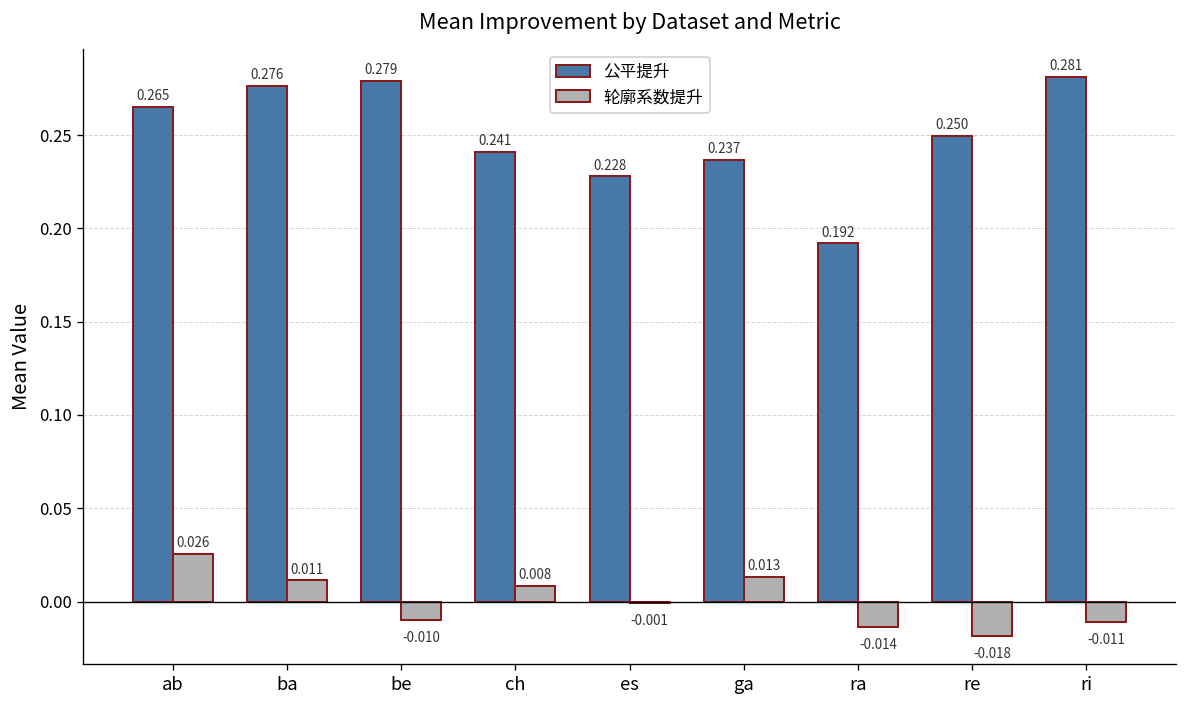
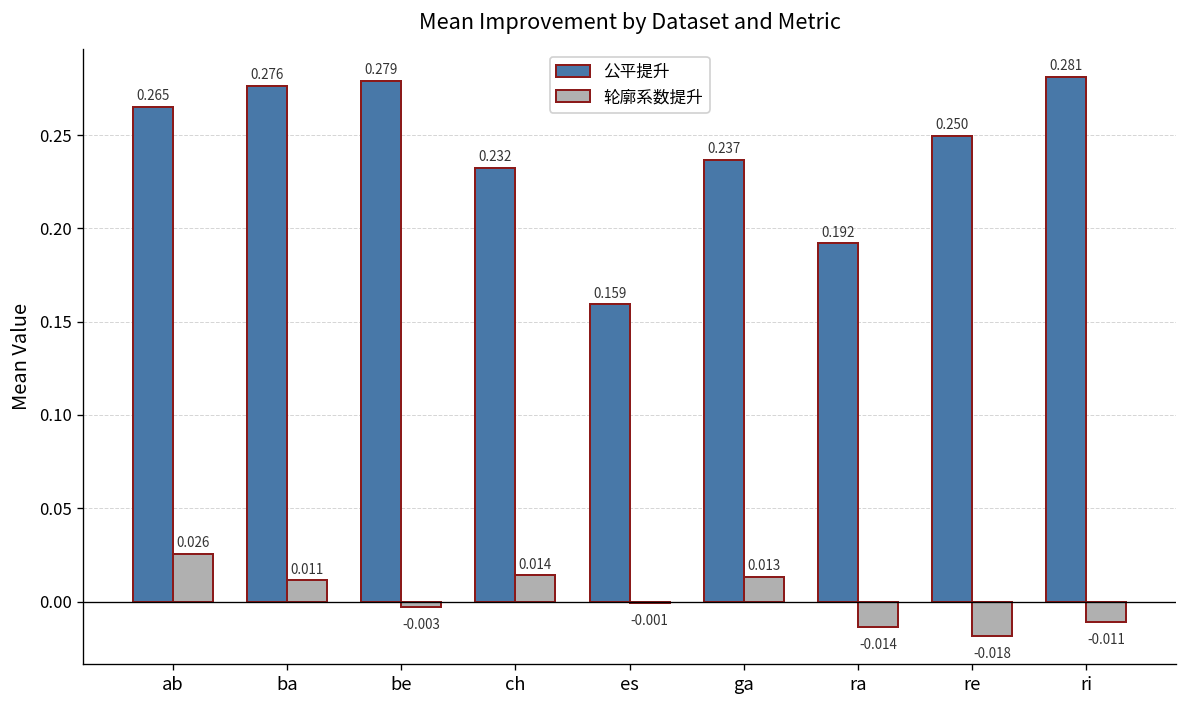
  {
    "公平提升": {
      "ab": 0.265,
      "ba": 0.276,
      "be": 0.279,
-     "ch": 0.241,
-     "es": 0.228,
+     "ch": 0.232,
+     "es": 0.159,
      "ga": 0.237,
      "ra": 0.192,
      "re": 0.250,
      "ri": 0.281
    },
    "轮廓系数提升": {
      "ab": 0.026,
      "ba": 0.011,
-     "be": -0.010,
-     "ch": 0.008,
+     "be": -0.003,
+     "ch": 0.014,
      "es": -0.001,
      "ga": 0.013,
      "ra": -0.014,
      "re": -0.018,
      "ri": -0.011
    }
  }
